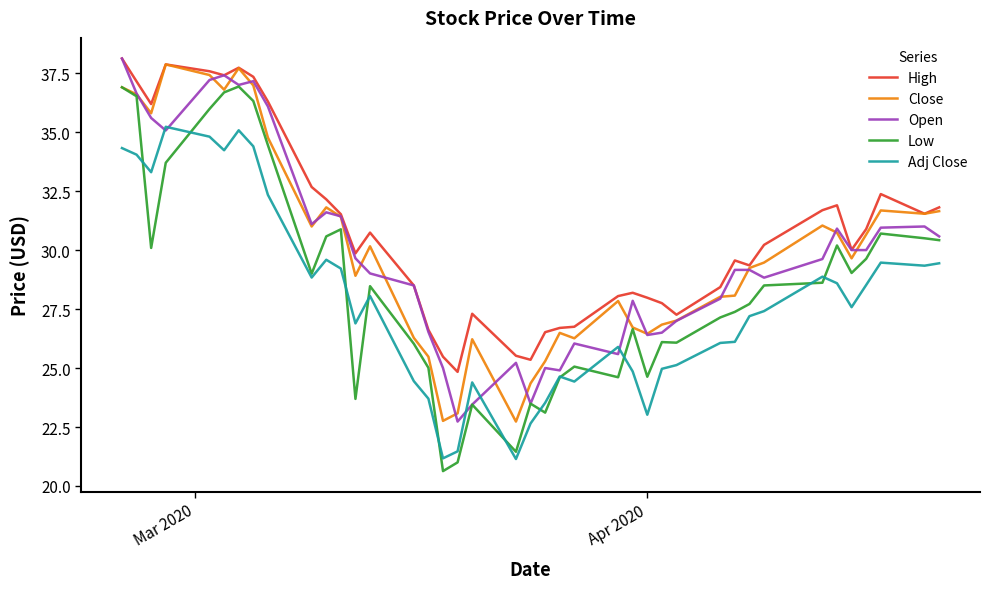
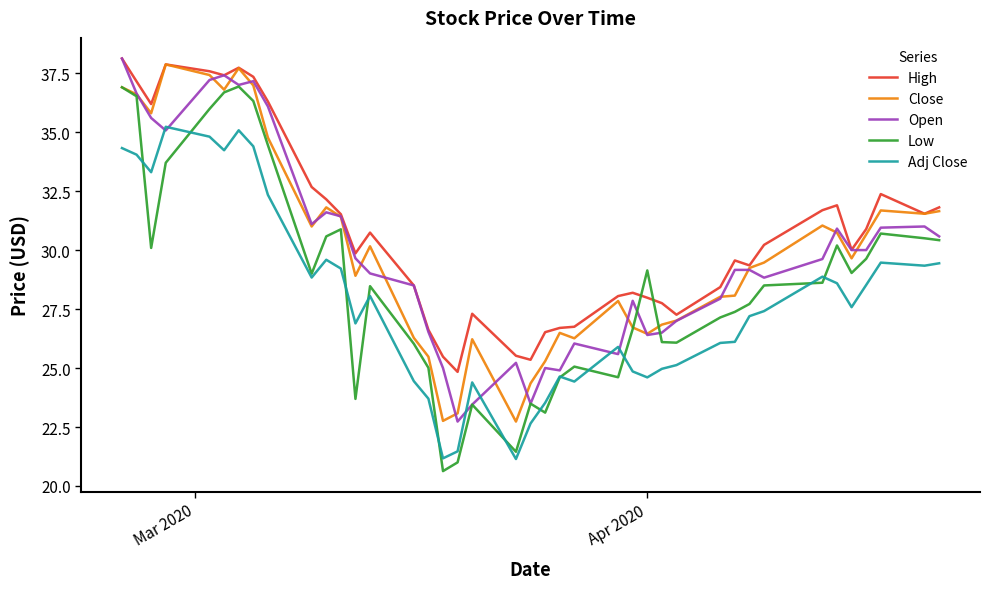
  {
    "High": {
      "Apr 2020": 28.0
    },
    "Low": {
-     "Apr 2020": 24.6
+     "Apr 2020": 29.1
    },
    "Adj Close": {
-     "Apr 2020": 23.0
+     "Apr 2020": 24.6
    }
  }
